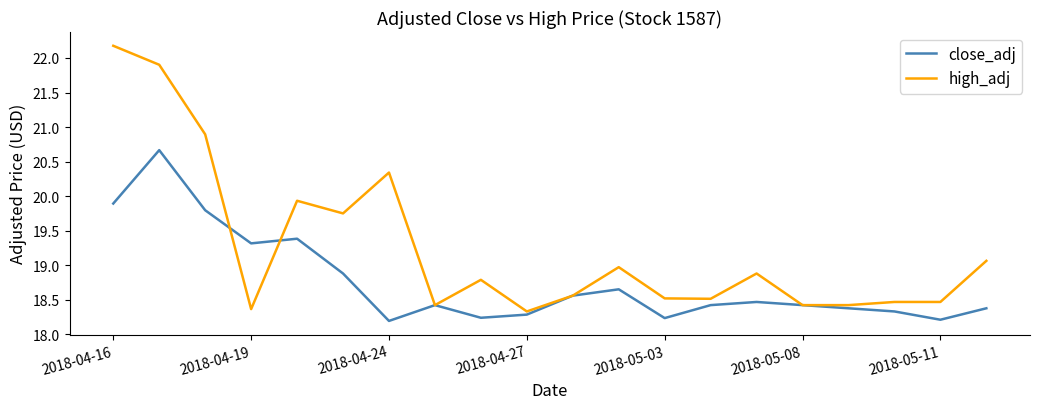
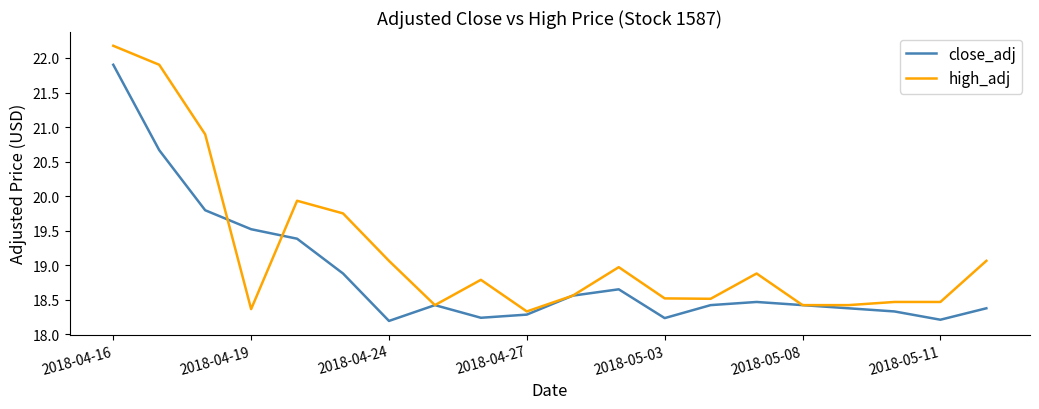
  {
    "close_adj": {
-     "2018-04-16": 19.9,
-     "2018-04-19": 19.3,
+     "2018-04-16": 21.9,
+     "2018-04-19": 19.5,
      "2018-04-24": 18.2,
      "2018-04-27": 18.3,
      "2018-05-03": 18.2,
      "2018-05-11": 18.2
    },
    "high_adj": {
      "2018-04-16": 22.2,
      "2018-04-19": 18.4,
-     "2018-04-24": 20.3,
+     "2018-04-24": 19.1,
      "2018-04-27": 18.3,
      "2018-05-03": 18.5,
      "2018-05-11": 18.5
    }
  }
